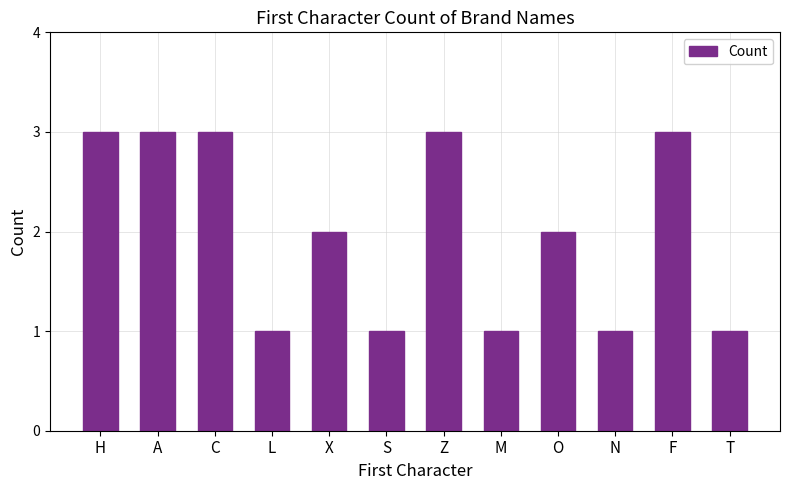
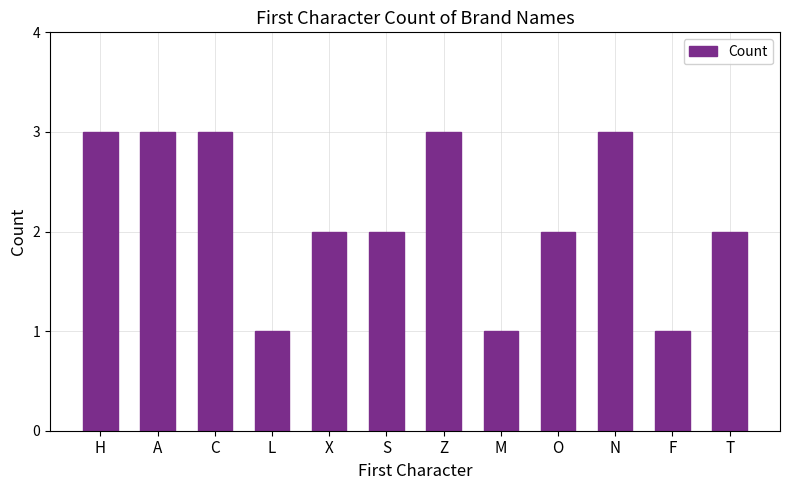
  {
    "H": 3,
    "A": 3,
    "C": 3,
    "L": 1,
    "X": 2,
-   "S": 1,
+   "S": 2,
    "Z": 3,
    "M": 1,
    "O": 2,
-   "N": 1,
-   "F": 3,
-   "T": 1
+   "N": 3,
+   "F": 1,
+   "T": 2
  }
